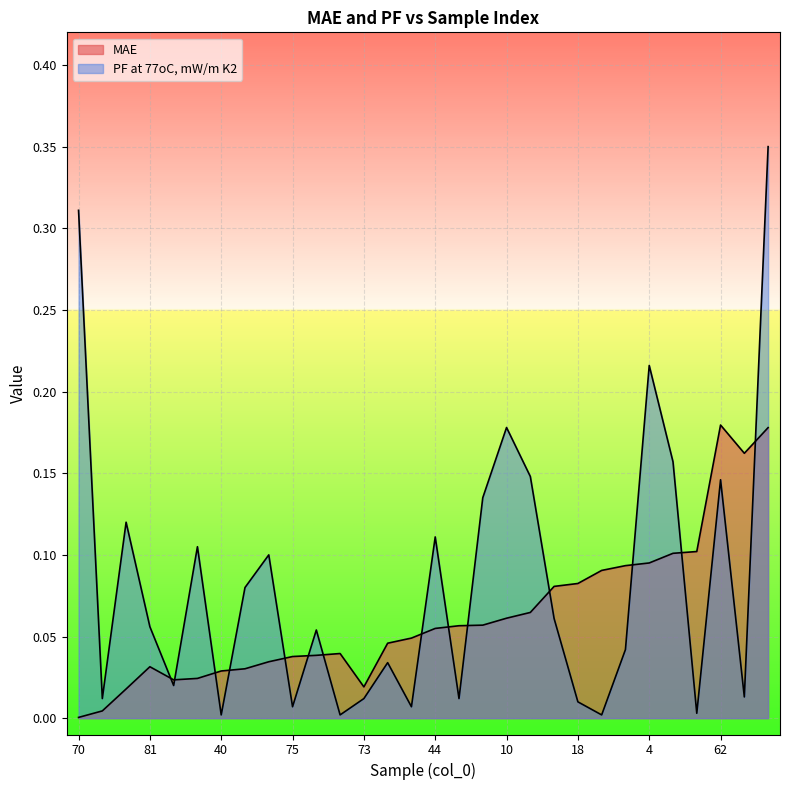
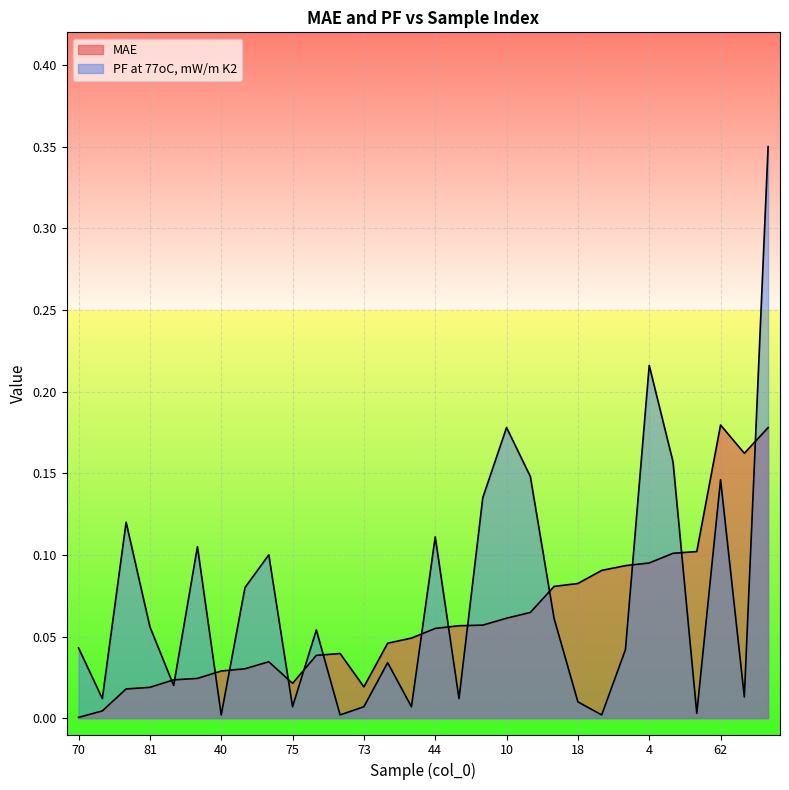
  {
    "MAE": {
      "70": 0.000,
-     "81": 0.032,
+     "81": 0.019,
      "40": 0.029,
-     "75": 0.038,
+     "75": 0.021,
      "73": 0.019,
      "44": 0.055,
      "18": 0.082,
      "62": 0.180
    },
    "PF at 77oC, mW/m K2": {
-     "70": 0.311,
+     "70": 0.043,
      "81": 0.056,
      "40": 0.002,
      "75": 0.007,
-     "73": 0.012,
+     "73": 0.007,
      "44": 0.111,
      "18": 0.010,
      "62": 0.146
    }
  }
